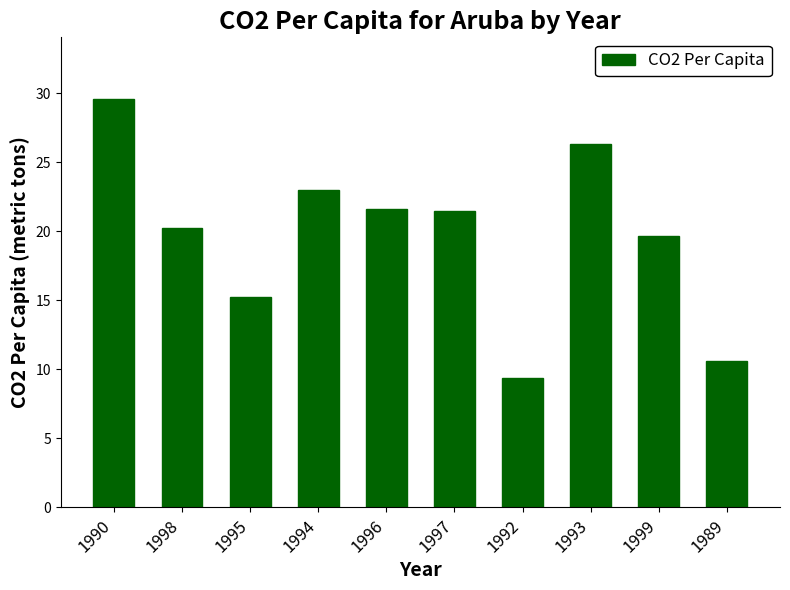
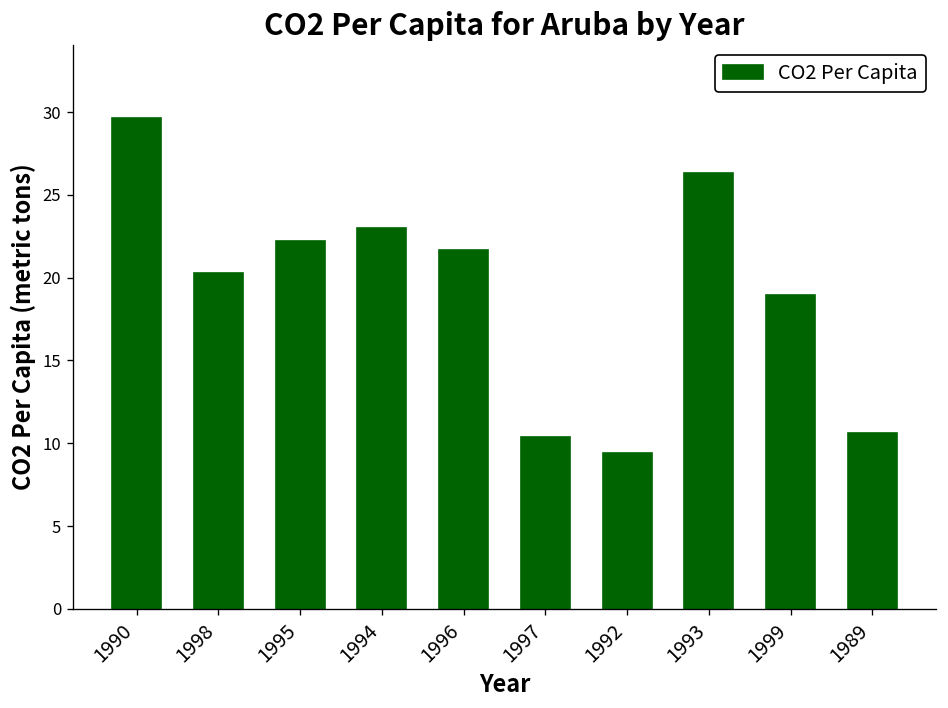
  {
    "1990": 29.6,
    "1998": 20.3,
-   "1995": 15.2,
+   "1995": 22.2,
    "1994": 23.0,
    "1996": 21.6,
-   "1997": 21.5,
+   "1997": 10.4,
    "1992": 9.4,
    "1993": 26.3,
-   "1999": 19.7,
+   "1999": 19.0,
    "1989": 10.6
  }
